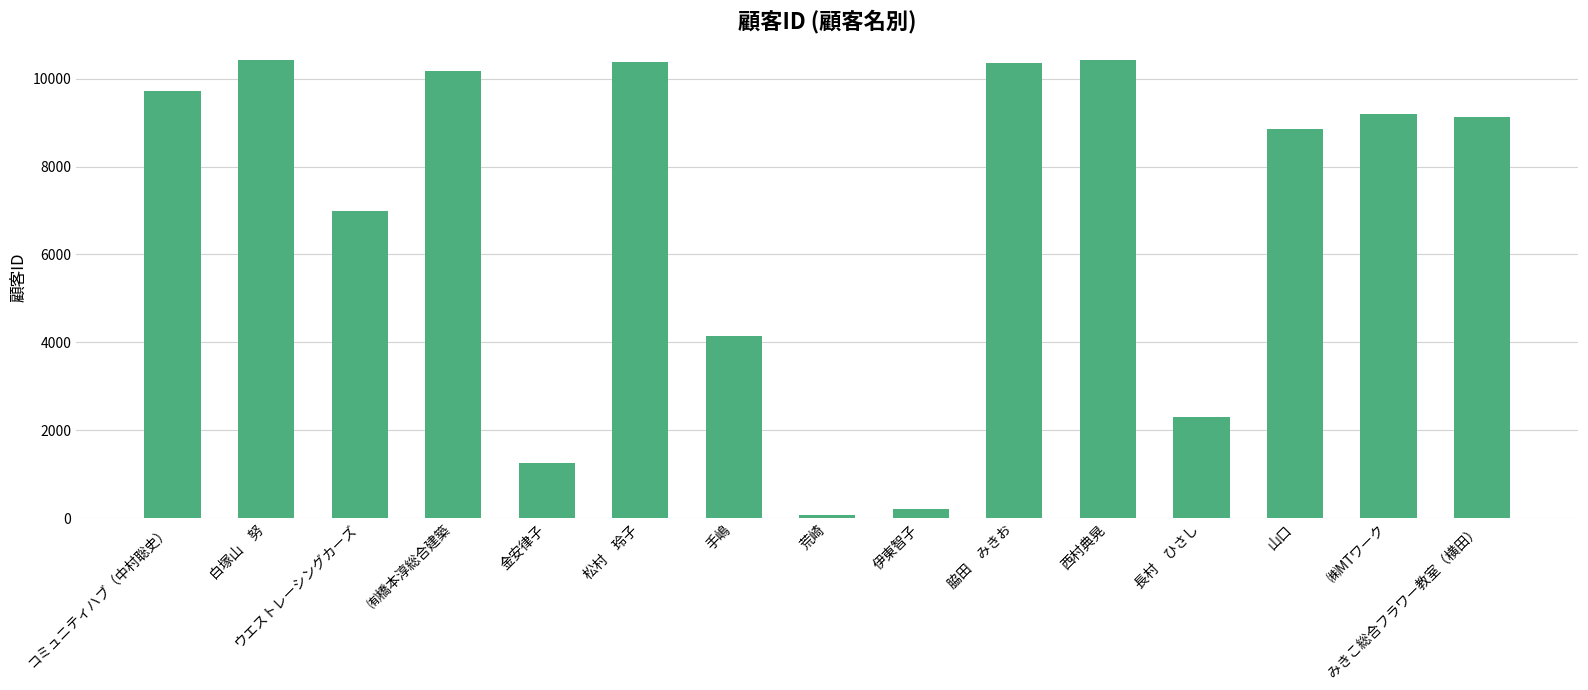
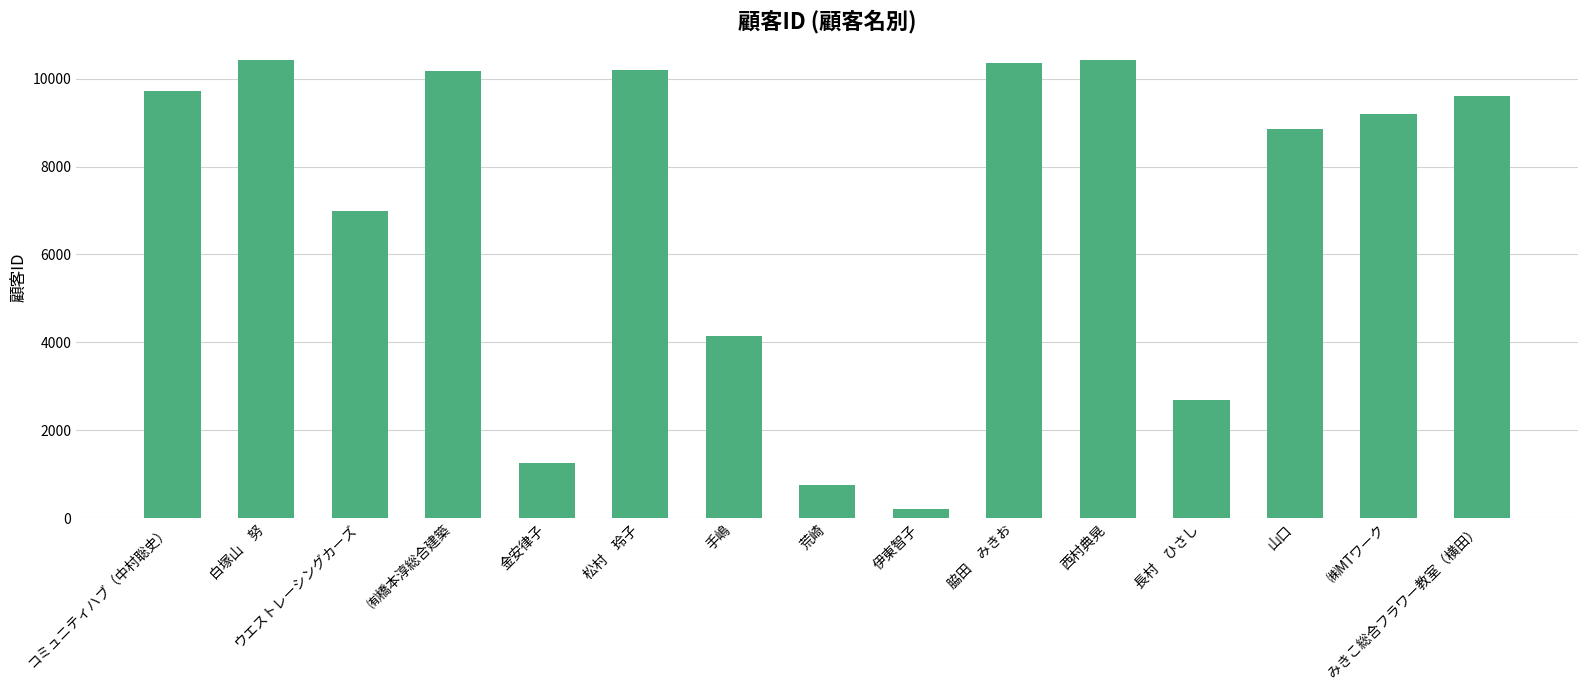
  {
    "コミュニティハブ（中村聡史）": 9700,
    "白塚山 努": 10400,
    "ウエストレーシングカーズ": 7000,
    "㈲橋本淳総合建築": 10200,
    "金安律子": 1300,
-   "松村 玲子": 10400,
+   "松村 玲子": 10200,
    "手嶋": 4100,
-   "荒崎": 100,
+   "荒崎": 800,
    "伊東智子": 200,
    "脇田 みきお": 10400,
    "西村典晃": 10400,
-   "長村 ひさし": 2300,
+   "長村 ひさし": 2700,
    "山口": 8800,
    "㈱MTワーク": 9200,
-   "みきこ総合フラワー教室（横田）": 9100
+   "みきこ総合フラワー教室（横田）": 9600
  }
